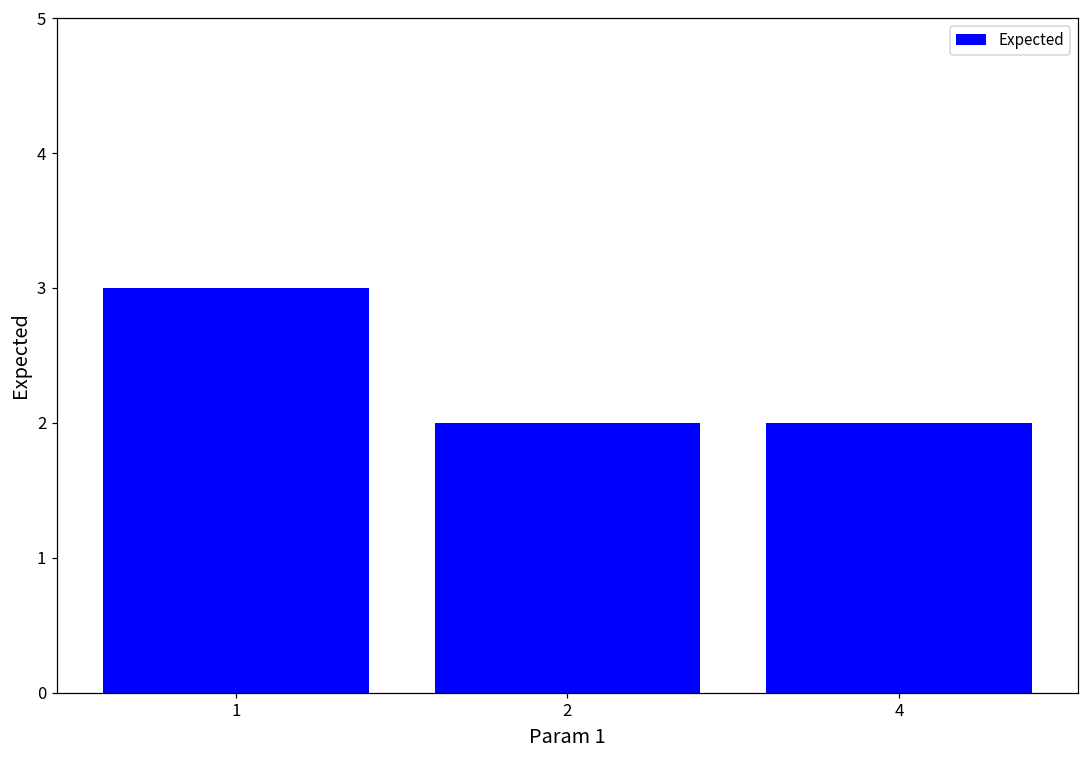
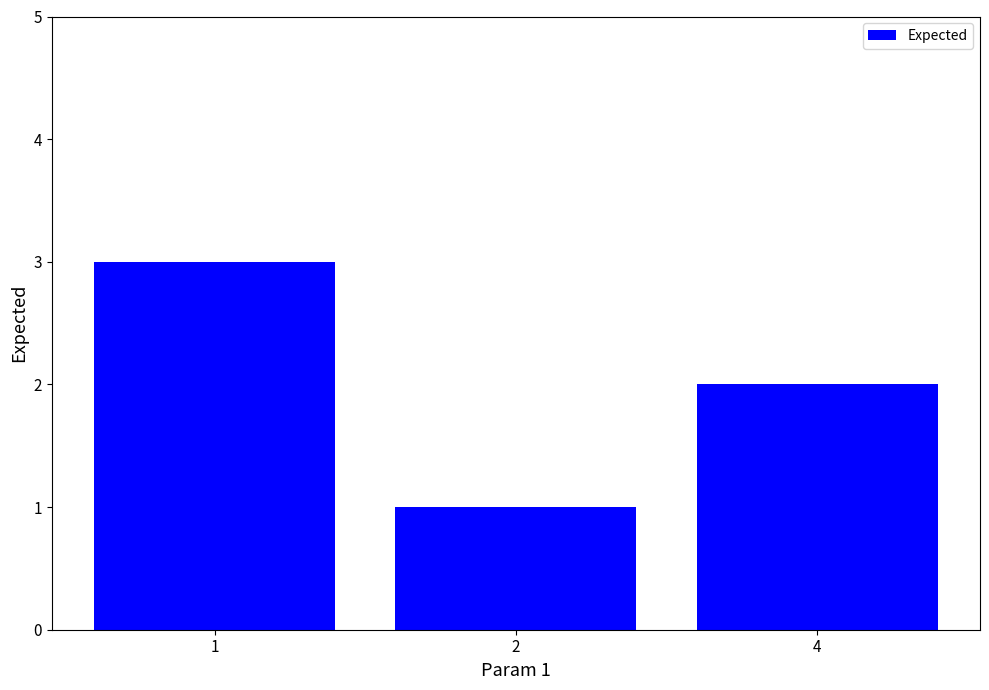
  {
    "1": 3,
-   "2": 2,
+   "2": 1,
    "4": 2
  }
